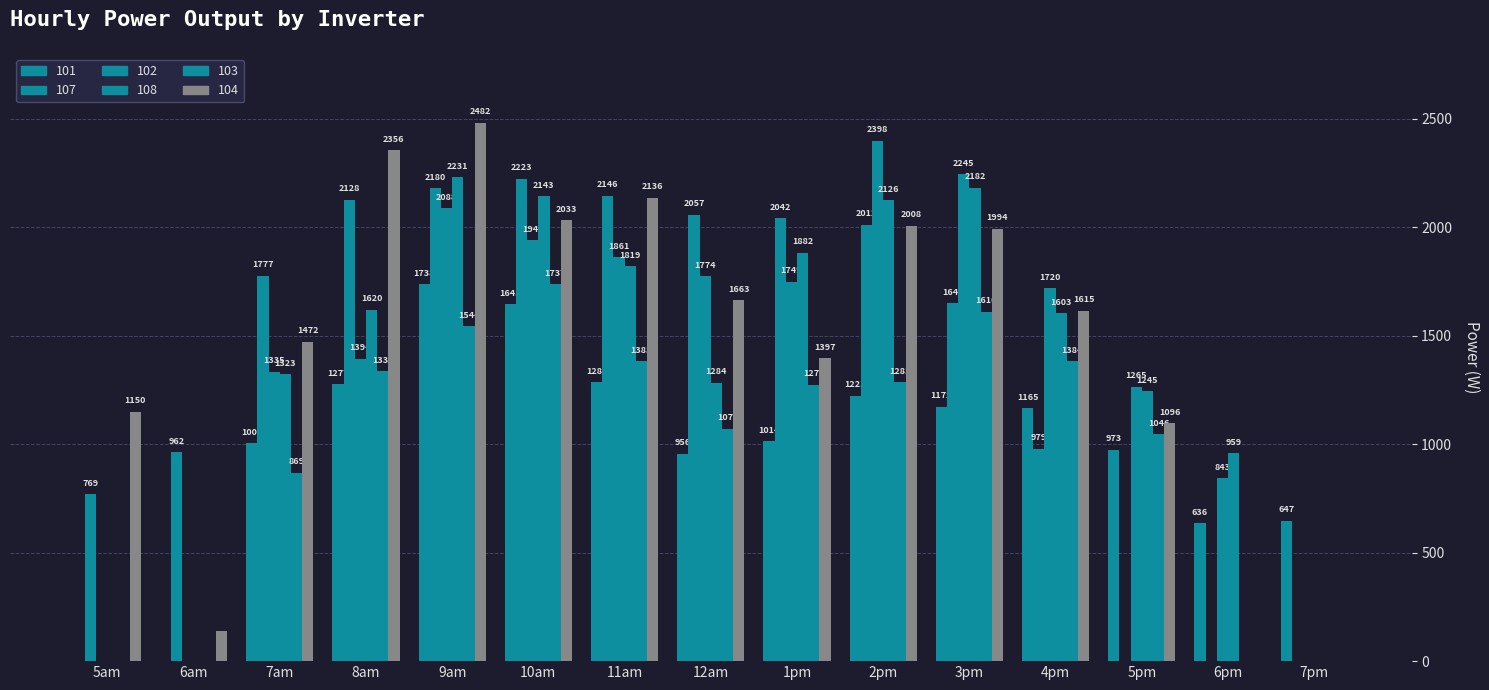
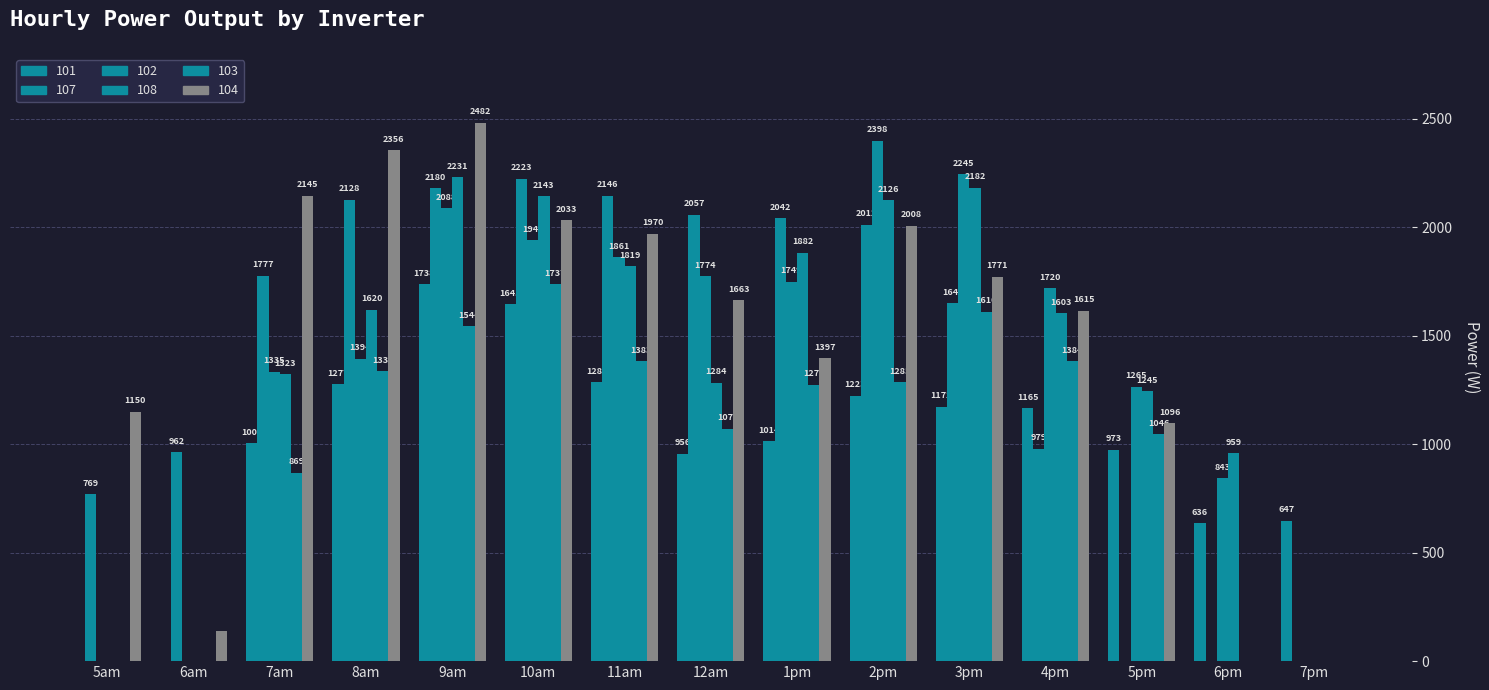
  {
    "104": {
      "5am": 1150,
-     "7am": 1472,
+     "7am": 2145,
      "8am": 2356,
      "9am": 2482,
      "10am": 2033,
-     "11am": 2136,
+     "11am": 1970,
      "12am": 1663,
      "1pm": 1397,
      "2pm": 2008,
-     "3pm": 1994,
+     "3pm": 1771,
      "4pm": 1615,
      "5pm": 1096
    }
  }
